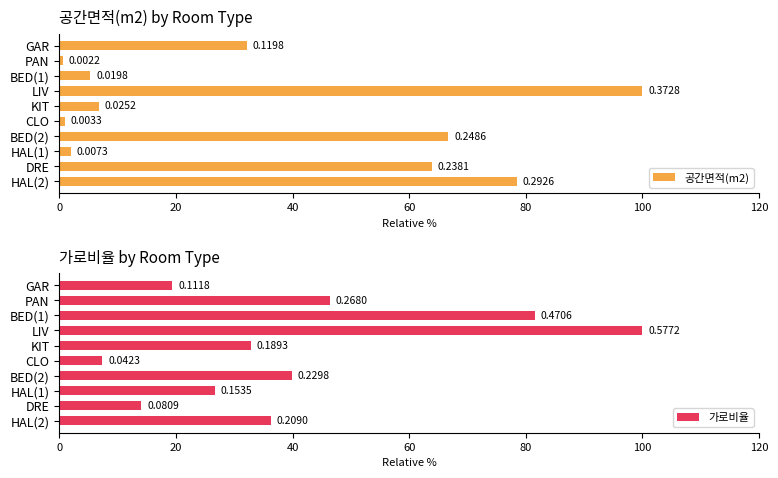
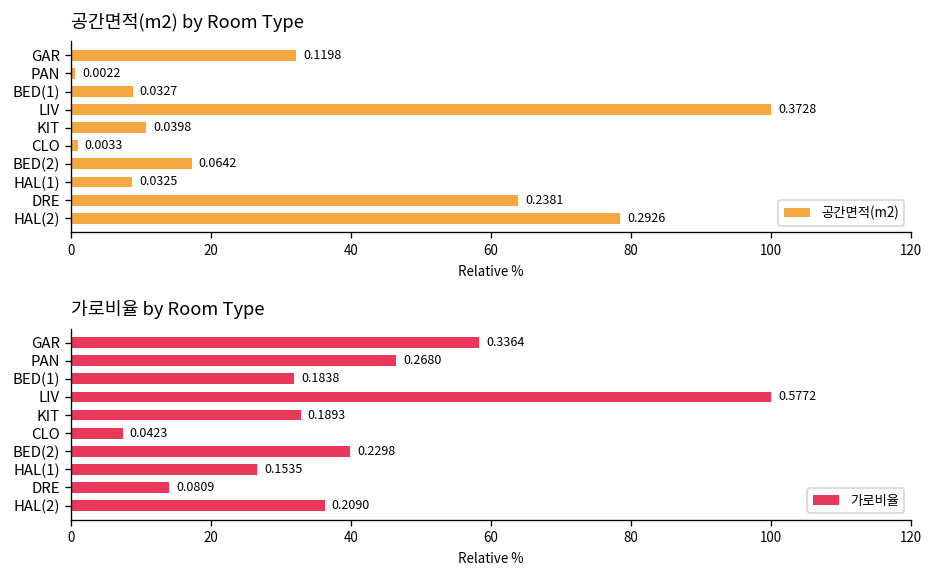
  {
    "공간면적(m2) by Room Type": {
-     "BED(1)": 0.0198,
-     "KIT": 0.0252,
-     "BED(2)": 0.2486,
-     "HAL(1)": 0.0073
+     "BED(1)": 0.0327,
+     "KIT": 0.0398,
+     "BED(2)": 0.0642,
+     "HAL(1)": 0.0325
    },
    "가로비율 by Room Type": {
-     "GAR": 0.1118,
-     "BED(1)": 0.4706
+     "GAR": 0.3364,
+     "BED(1)": 0.1838
    }
  }
